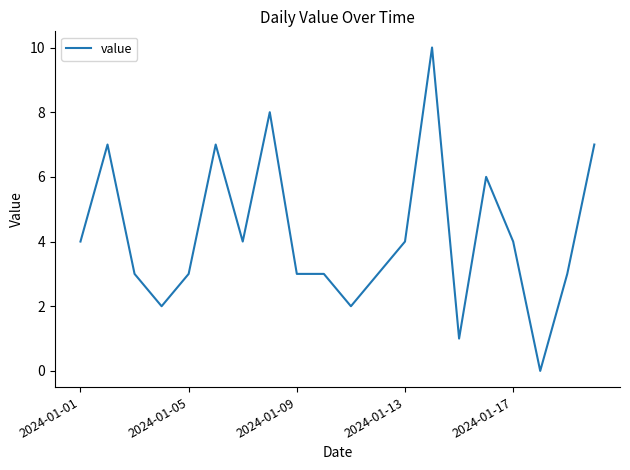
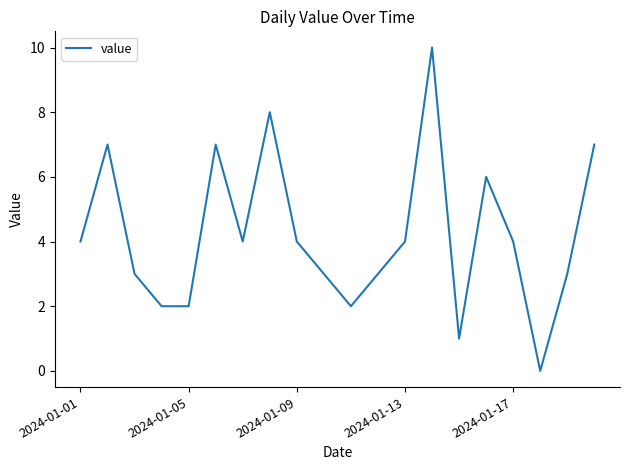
  {
    "2024-01-01": 4,
-   "2024-01-05": 3,
-   "2024-01-09": 3,
+   "2024-01-05": 2,
+   "2024-01-09": 4,
    "2024-01-13": 4,
    "2024-01-17": 4
  }
